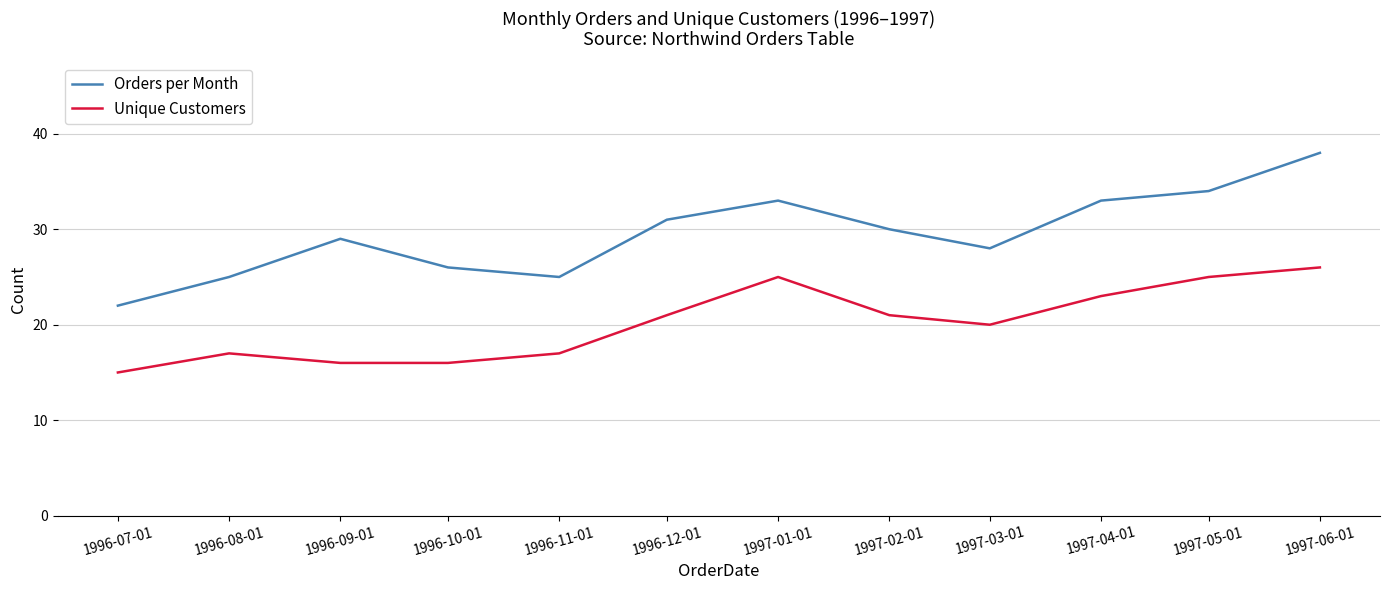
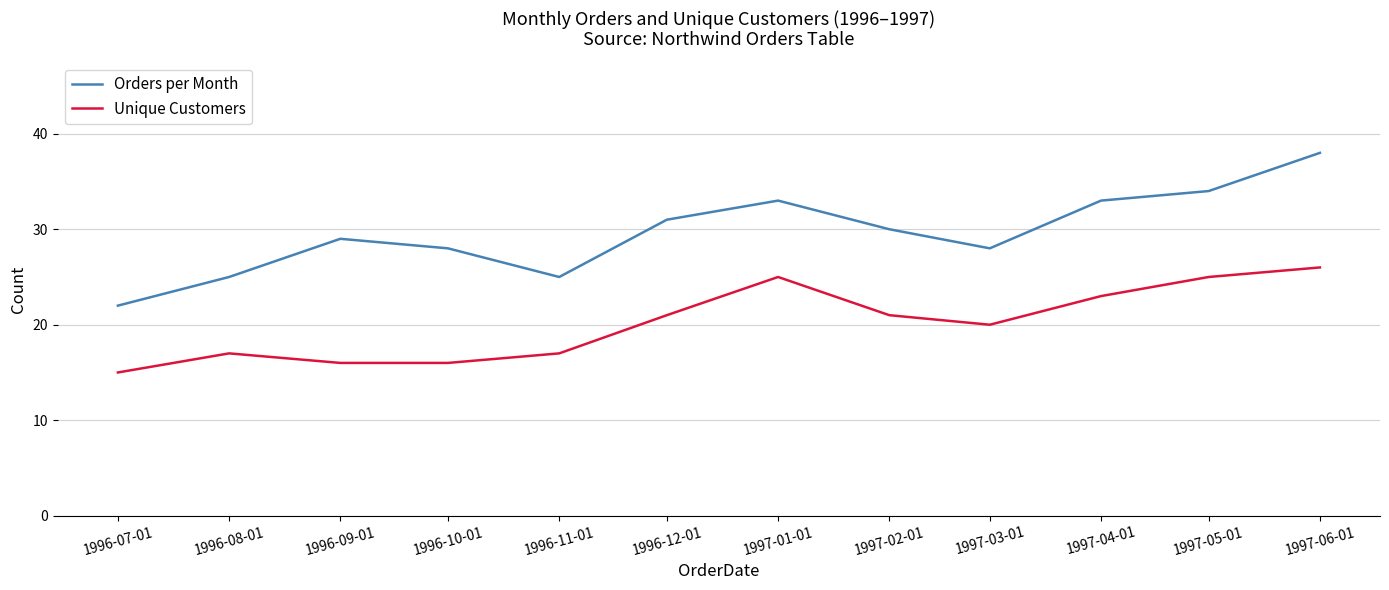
  {
    "Orders per Month": {
      "1996-07-01": 22,
      "1996-08-01": 25,
      "1996-09-01": 29,
-     "1996-10-01": 26,
+     "1996-10-01": 28,
      "1996-11-01": 25,
      "1996-12-01": 31,
      "1997-01-01": 33,
      "1997-02-01": 30,
      "1997-03-01": 28,
      "1997-04-01": 33,
      "1997-05-01": 34,
      "1997-06-01": 38
    },
    "Unique Customers": {
      "1996-07-01": 15,
      "1996-08-01": 17,
      "1996-09-01": 16,
      "1996-10-01": 16,
      "1996-11-01": 17,
      "1996-12-01": 21,
      "1997-01-01": 25,
      "1997-02-01": 21,
      "1997-03-01": 20,
      "1997-04-01": 23,
      "1997-05-01": 25,
      "1997-06-01": 26
    }
  }
